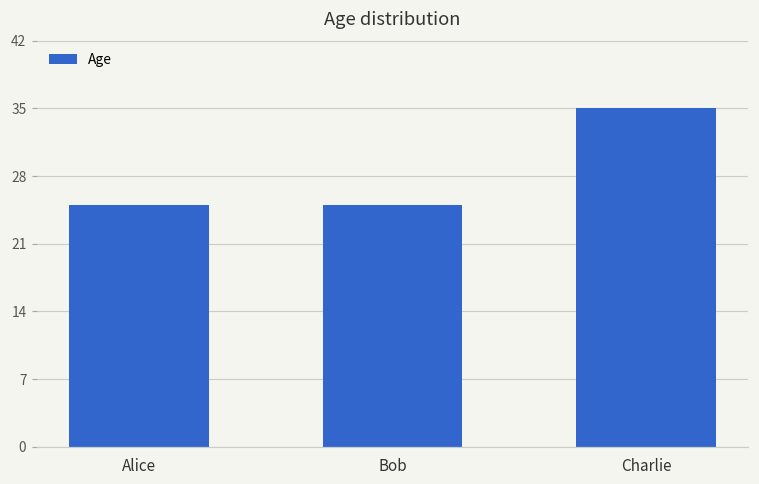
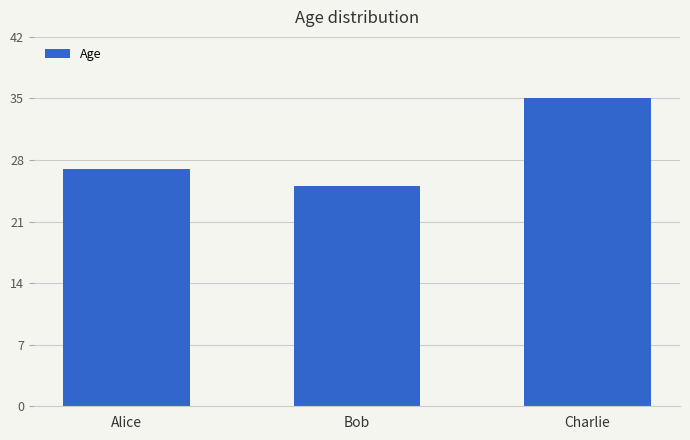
  {
-   "Alice": 25,
+   "Alice": 27,
    "Bob": 25,
    "Charlie": 35
  }
